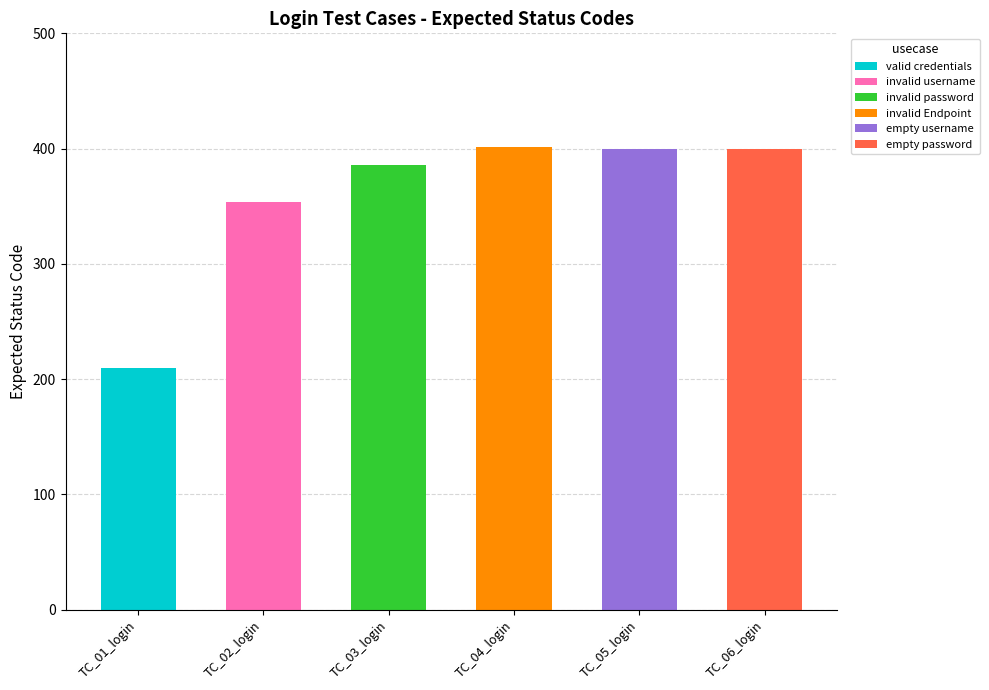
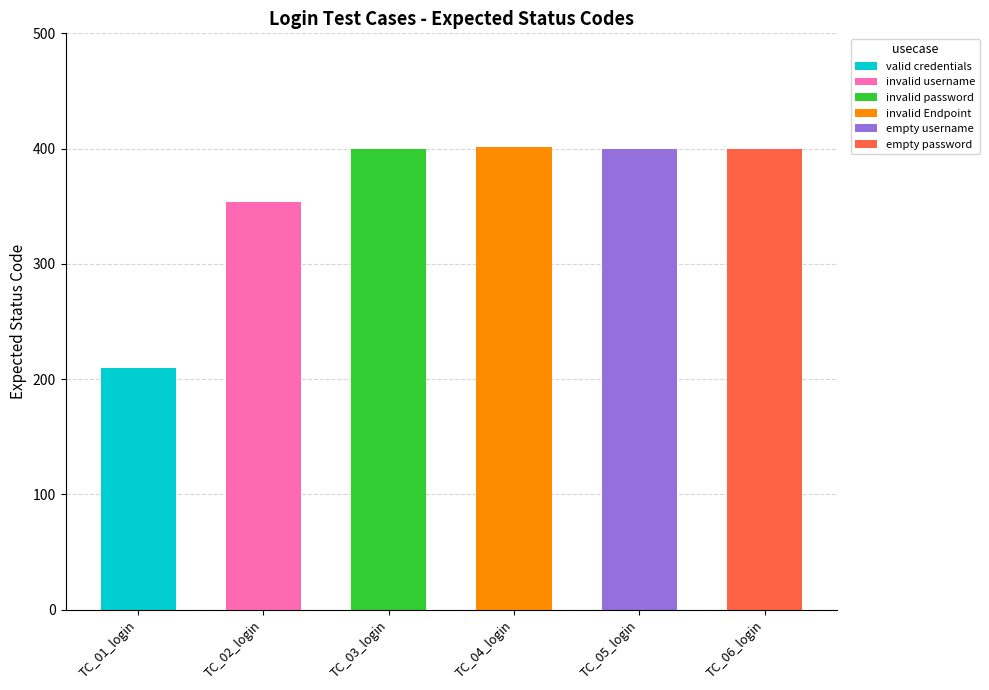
  {
    "TC_01_login": 210,
    "TC_02_login": 354,
-   "TC_03_login": 386,
+   "TC_03_login": 400,
    "TC_04_login": 401,
    "TC_05_login": 400,
    "TC_06_login": 400
  }
